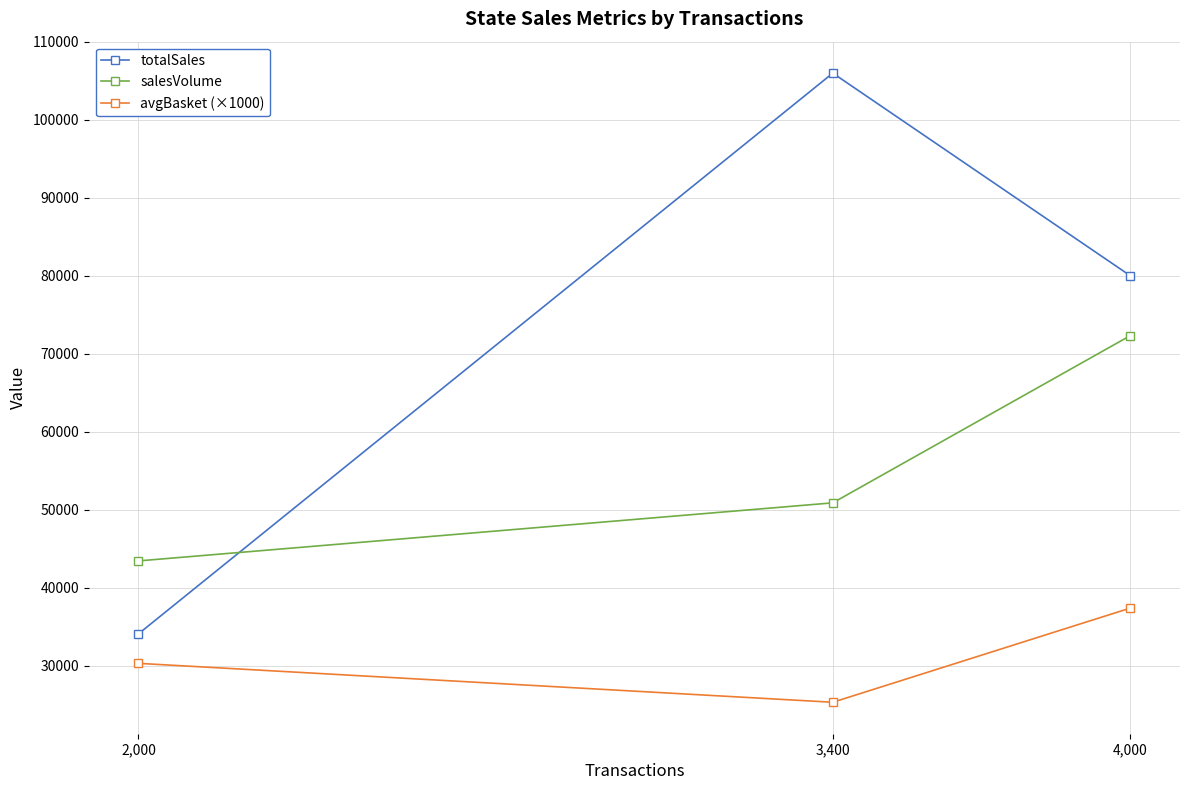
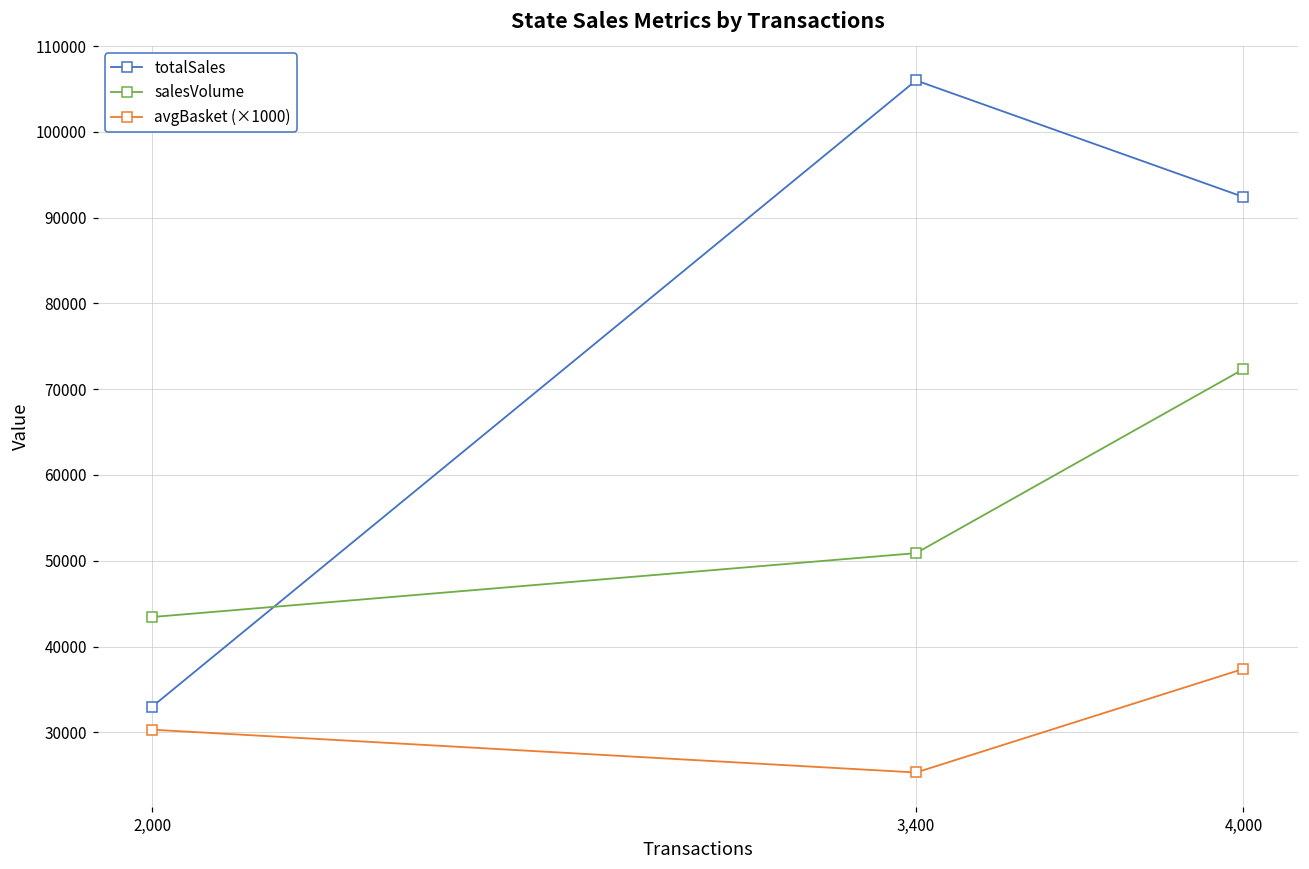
  {
    "totalSales": {
-     "2,000": 34000,
+     "2,000": 33000,
      "3,400": 106000,
-     "4,000": 80000
+     "4,000": 92000
    },
    "salesVolume": {
      "2,000": 43000,
      "3,400": 51000,
      "4,000": 72000
    },
    "avgBasket (×1000)": {
      "2,000": 30000,
      "3,400": 25000,
      "4,000": 37000
    }
  }
